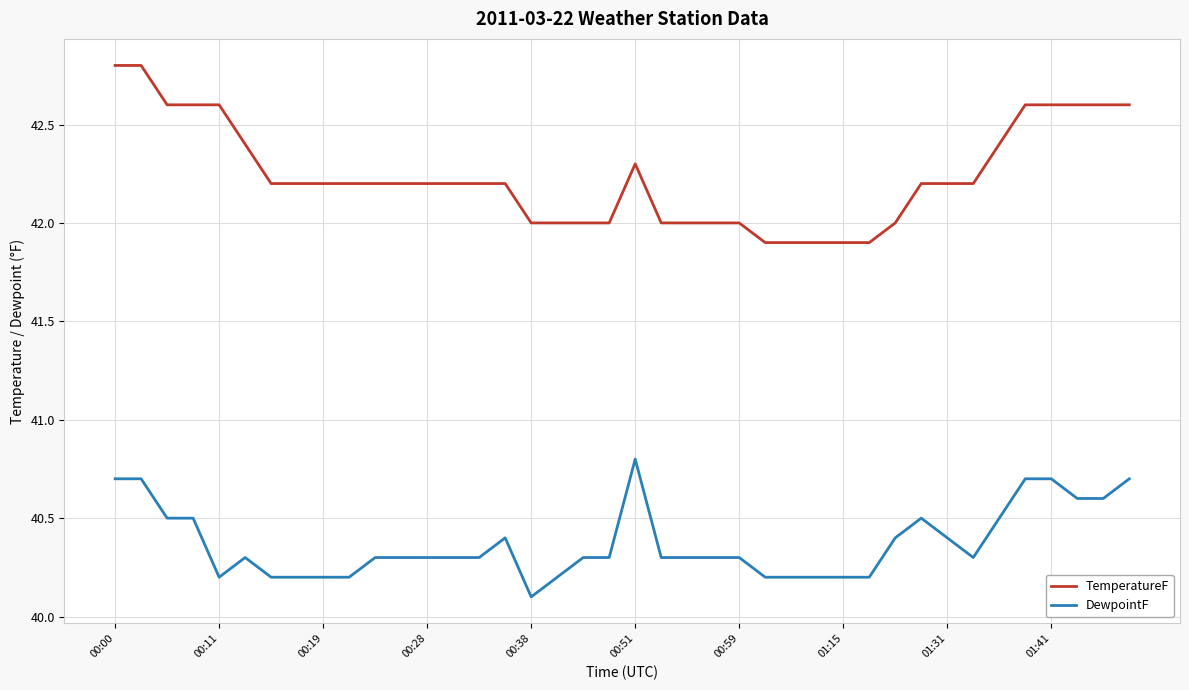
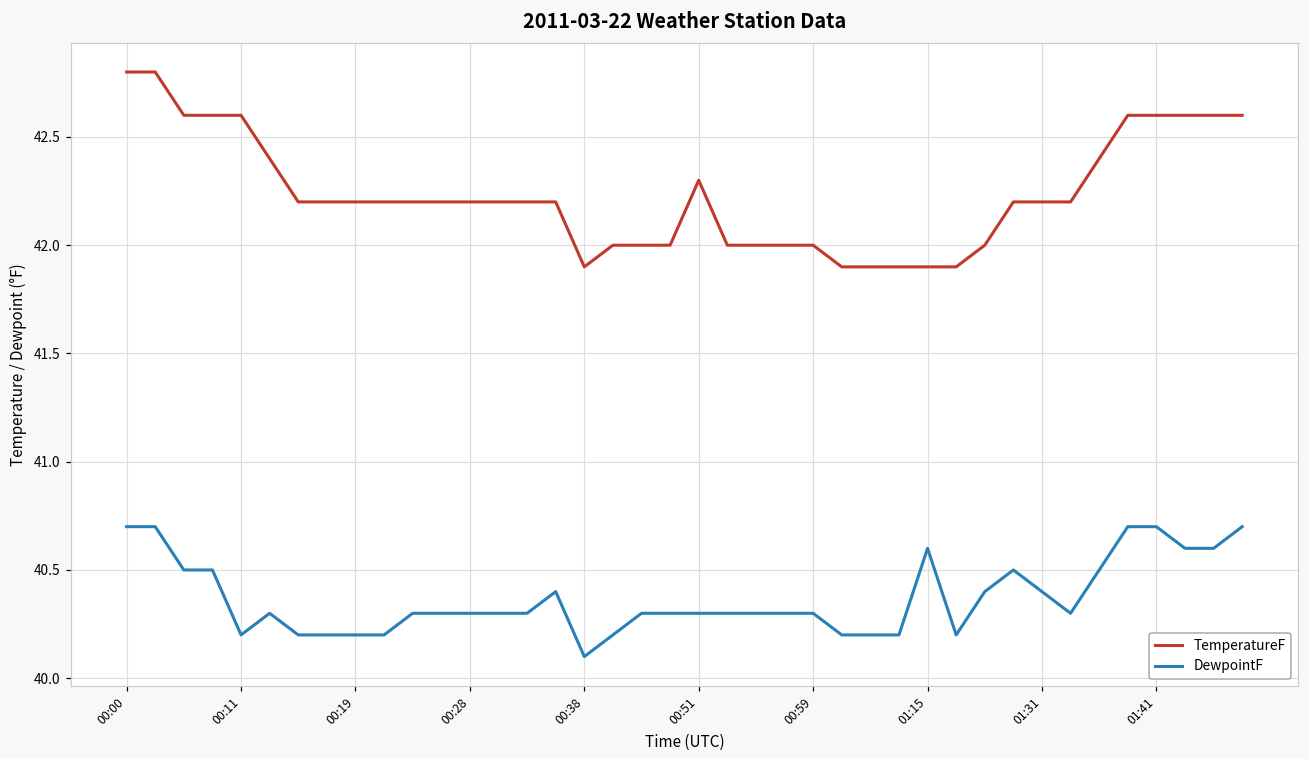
  {
    "TemperatureF": {
      "00:00": 42.8,
      "00:11": 42.6,
      "00:19": 42.2,
      "00:28": 42.2,
-     "00:38": 42.0,
+     "00:38": 41.9,
      "00:51": 42.3,
      "00:59": 42.0,
      "01:15": 41.9,
      "01:31": 42.2,
      "01:41": 42.6
    },
    "DewpointF": {
      "00:00": 40.7,
      "00:11": 40.2,
      "00:19": 40.2,
      "00:28": 40.3,
      "00:38": 40.1,
-     "00:51": 40.8,
+     "00:51": 40.3,
      "00:59": 40.3,
-     "01:15": 40.2,
+     "01:15": 40.6,
      "01:31": 40.4,
      "01:41": 40.7
    }
  }
